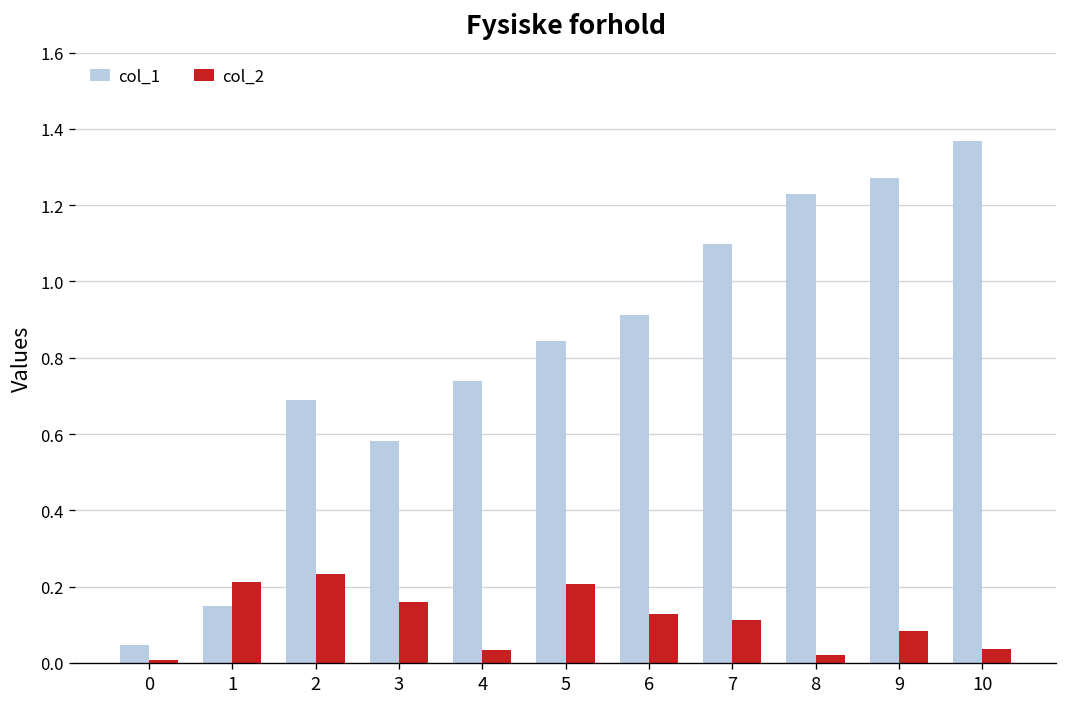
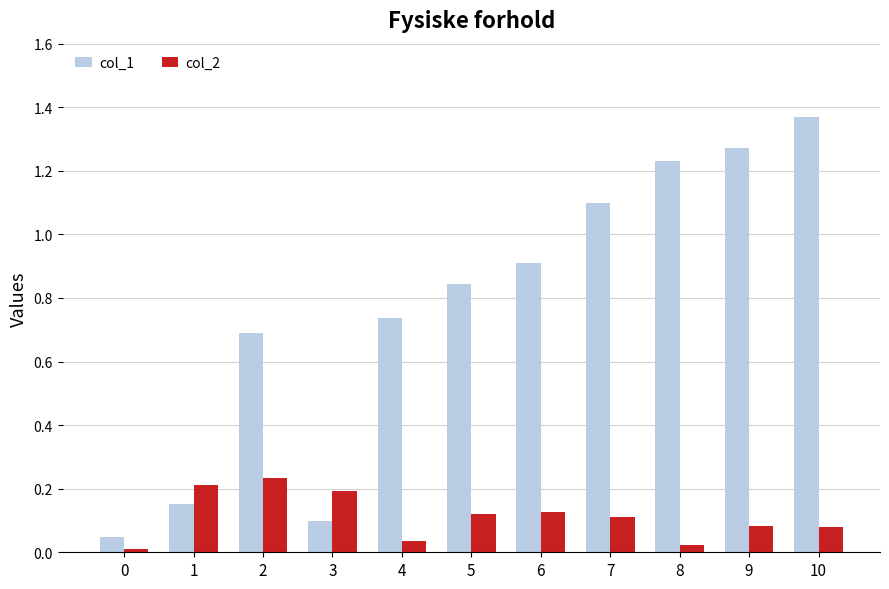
  {
    "col_1": {
      "0": 0.05,
      "1": 0.15,
      "2": 0.69,
-     "3": 0.58,
+     "3": 0.10,
      "4": 0.74,
      "5": 0.84,
      "6": 0.91,
      "7": 1.10,
      "8": 1.23,
      "9": 1.27,
      "10": 1.37
    },
    "col_2": {
      "0": 0.01,
      "1": 0.21,
      "2": 0.23,
-     "3": 0.16,
+     "3": 0.19,
      "4": 0.03,
-     "5": 0.21,
+     "5": 0.12,
      "6": 0.13,
      "7": 0.11,
      "8": 0.02,
      "9": 0.08,
-     "10": 0.04
+     "10": 0.08
    }
  }
